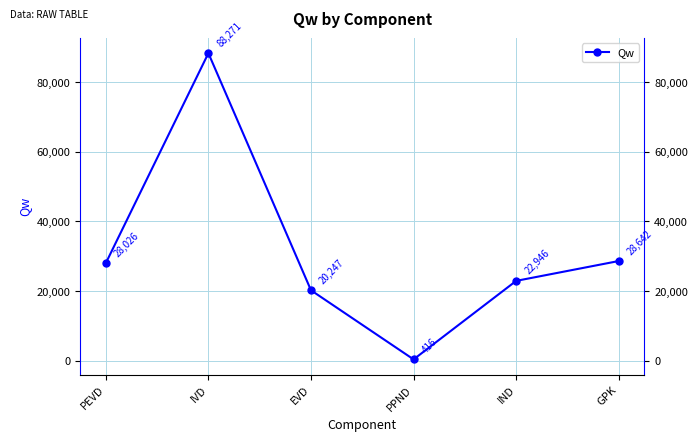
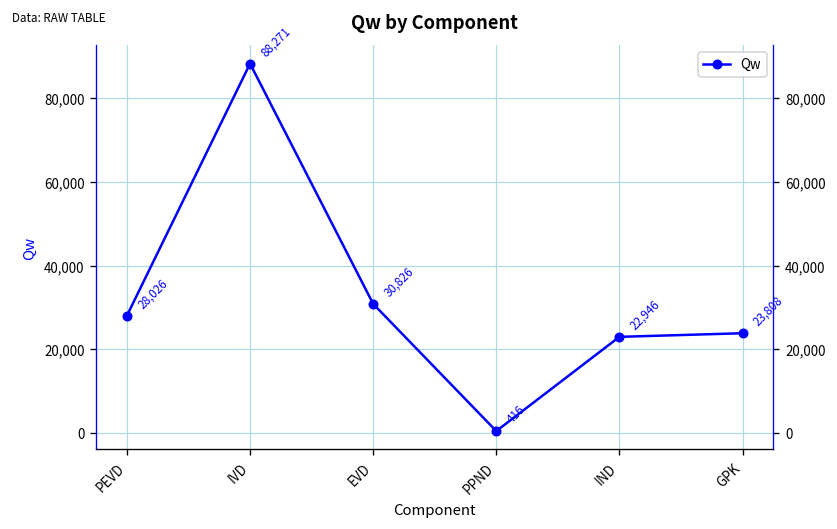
  {
    "PEVD": "28,026",
    "IVD": "88,271",
-   "EVD": "20,247",
+   "EVD": "30,826",
    "PPND": "416",
    "IND": "22,946",
-   "GPK": "28,642"
+   "GPK": "23,808"
  }
